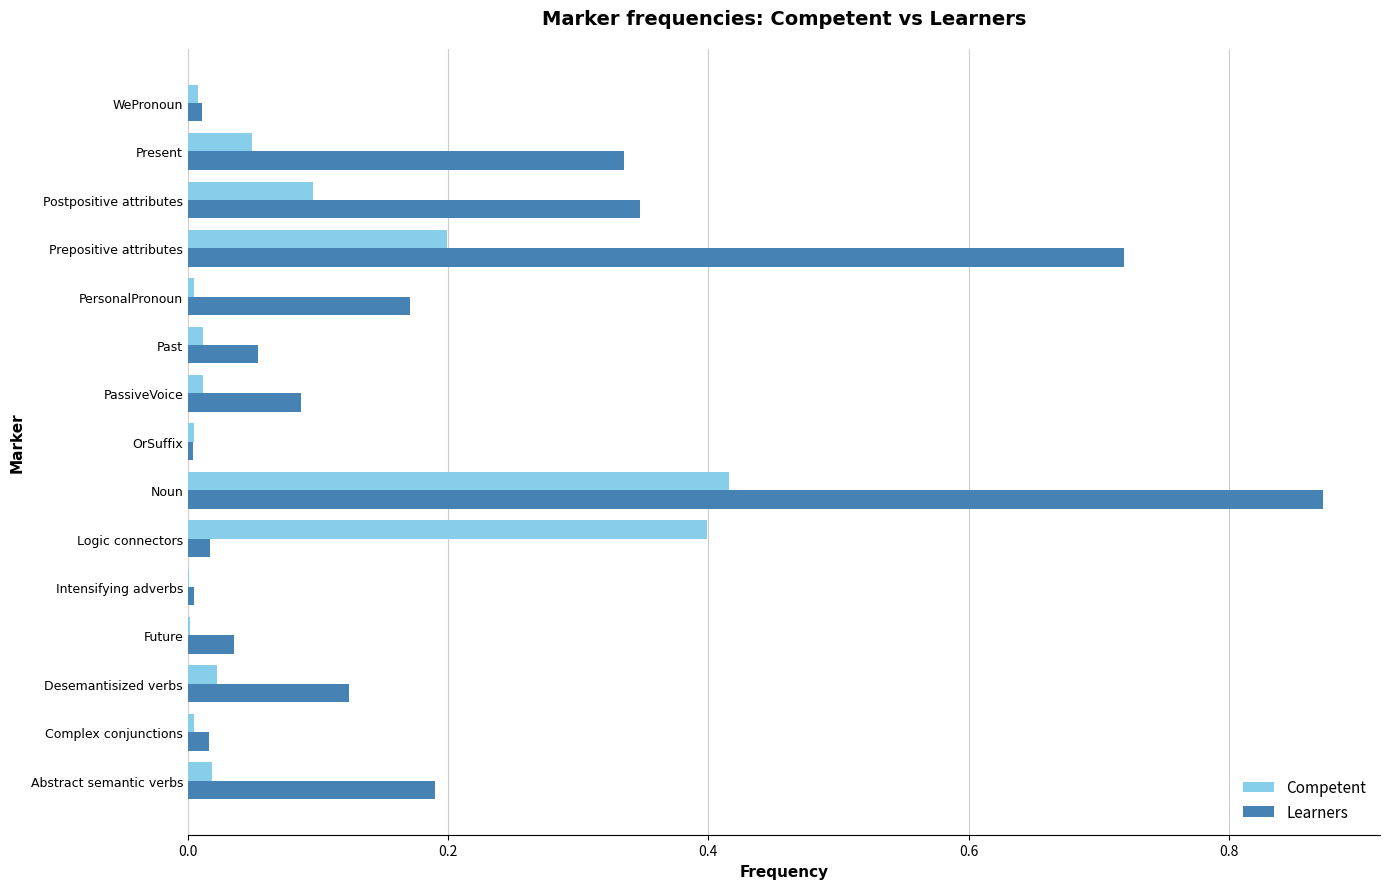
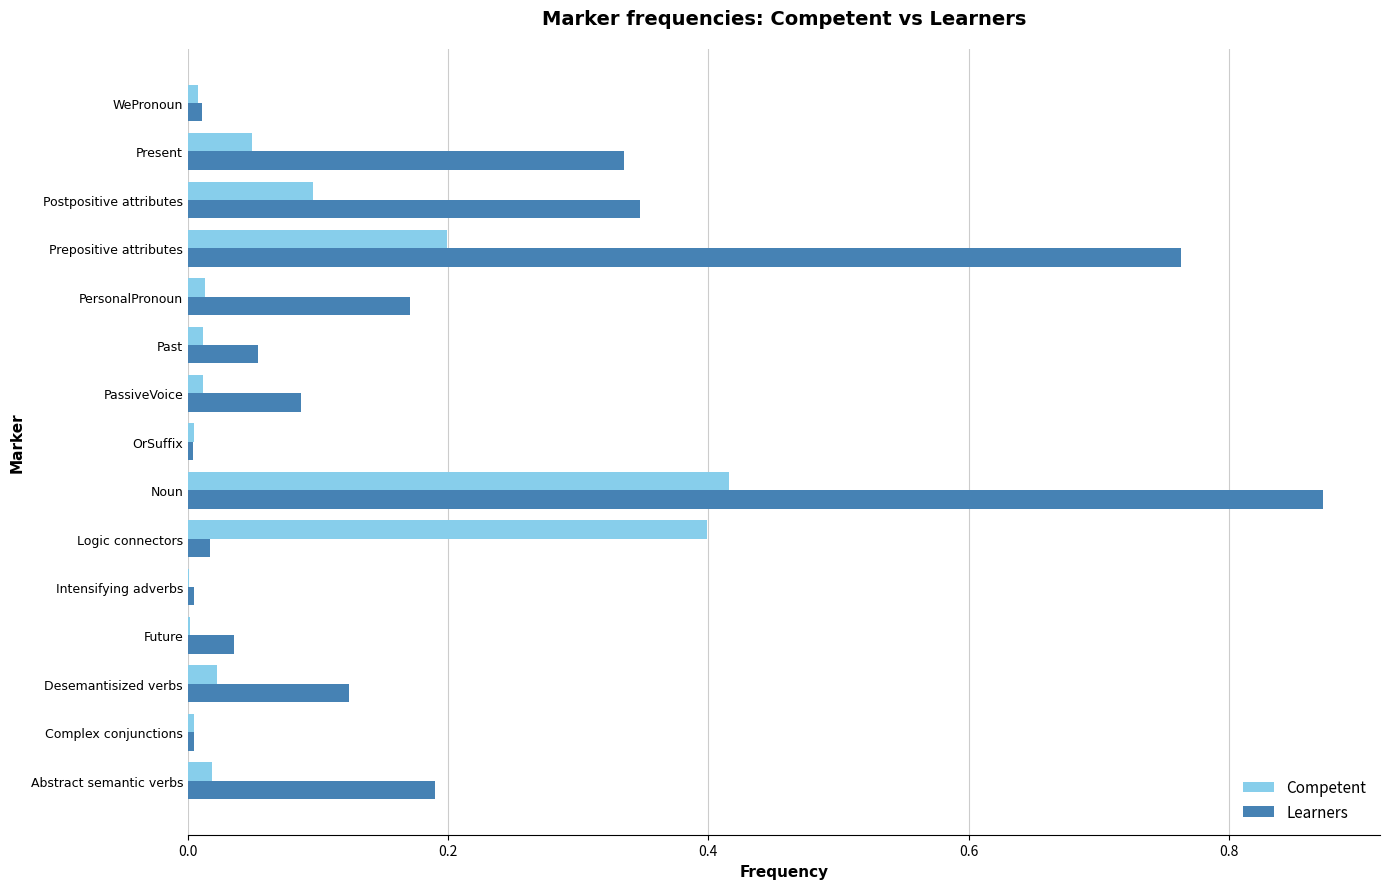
  {
    "Competent": {
      "WePronoun": 0.008,
      "Present": 0.049,
      "Postpositive attributes": 0.096,
      "Prepositive attributes": 0.199,
-     "PersonalPronoun": 0.005,
+     "PersonalPronoun": 0.013,
      "Past": 0.012,
      "PassiveVoice": 0.012,
      "OrSuffix": 0.005,
      "Noun": 0.416,
      "Logic connectors": 0.399,
      "Desemantisized verbs": 0.022,
      "Complex conjunctions": 0.004,
      "Abstract semantic verbs": 0.018
    },
    "Learners": {
      "WePronoun": 0.011,
      "Present": 0.336,
      "Postpositive attributes": 0.348,
-     "Prepositive attributes": 0.720,
+     "Prepositive attributes": 0.764,
      "PersonalPronoun": 0.170,
      "Past": 0.054,
      "PassiveVoice": 0.087,
      "OrSuffix": 0.004,
      "Noun": 0.873,
      "Logic connectors": 0.017,
      "Intensifying adverbs": 0.005,
      "Future": 0.035,
      "Desemantisized verbs": 0.124,
-     "Complex conjunctions": 0.016,
+     "Complex conjunctions": 0.005,
      "Abstract semantic verbs": 0.190
    }
  }
